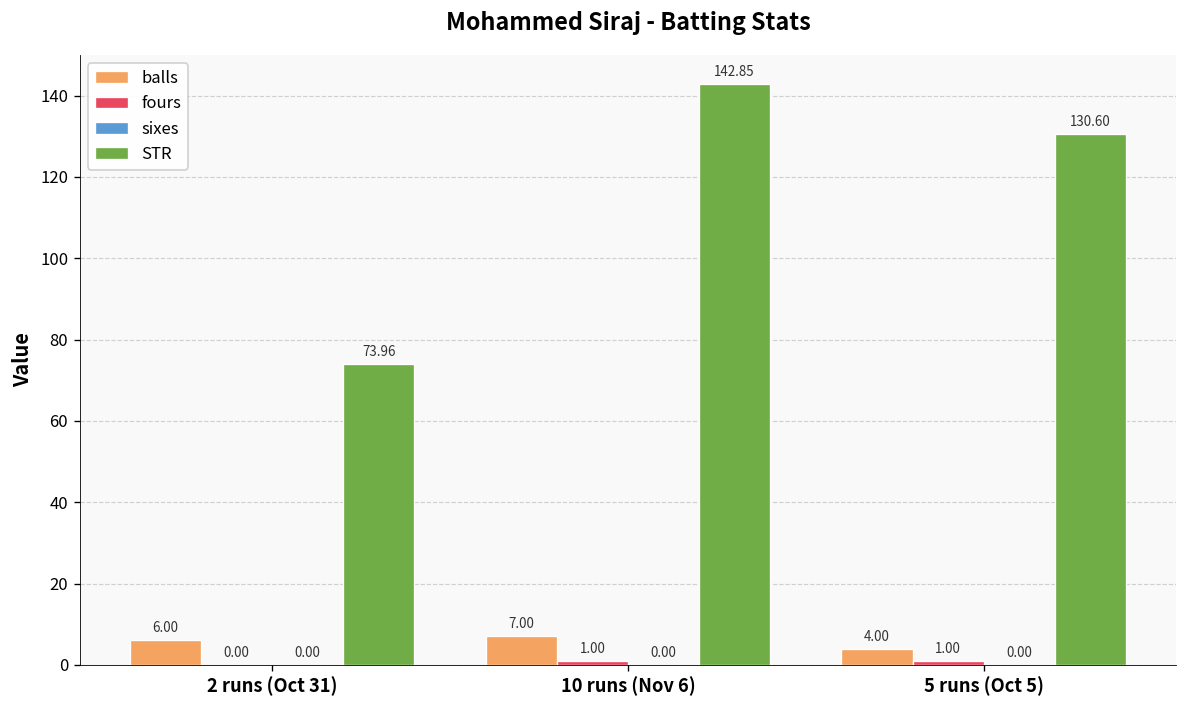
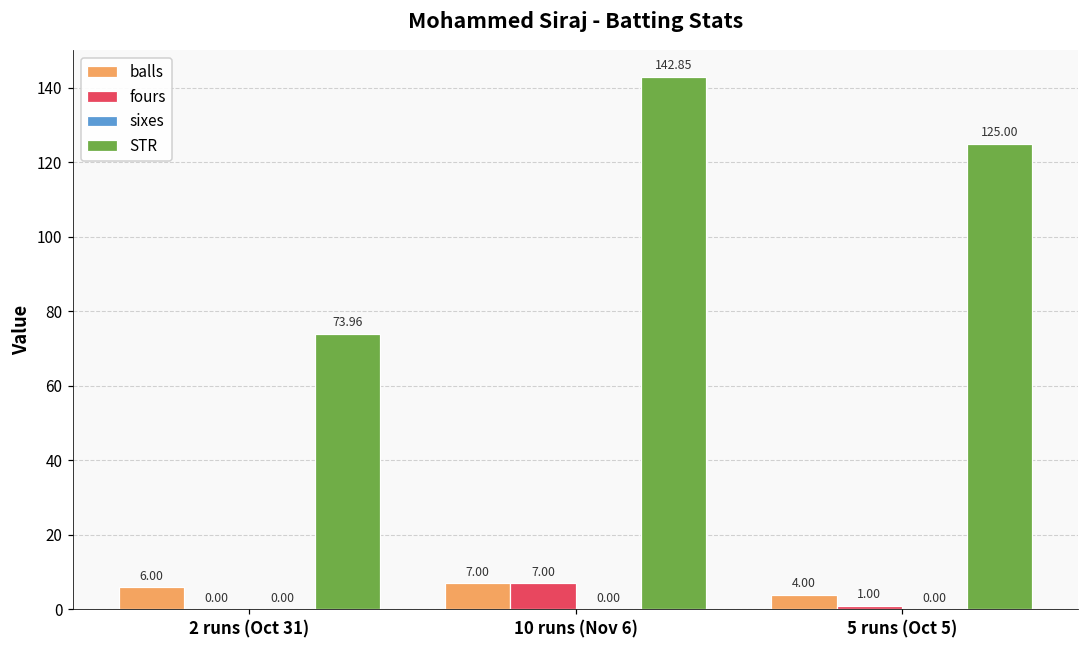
  {
    "balls": {
      "2 runs (Oct 31)": 6.00,
      "10 runs (Nov 6)": 7.00,
      "5 runs (Oct 5)": 4.00
    },
    "fours": {
      "2 runs (Oct 31)": 0.00,
-     "10 runs (Nov 6)": 1.00,
+     "10 runs (Nov 6)": 7.00,
      "5 runs (Oct 5)": 1.00
    },
    "sixes": {
      "2 runs (Oct 31)": 0.00,
      "10 runs (Nov 6)": 0.00,
      "5 runs (Oct 5)": 0.00
    },
    "STR": {
      "2 runs (Oct 31)": 73.96,
      "10 runs (Nov 6)": 142.85,
-     "5 runs (Oct 5)": 130.60
+     "5 runs (Oct 5)": 125.00
    }
  }
